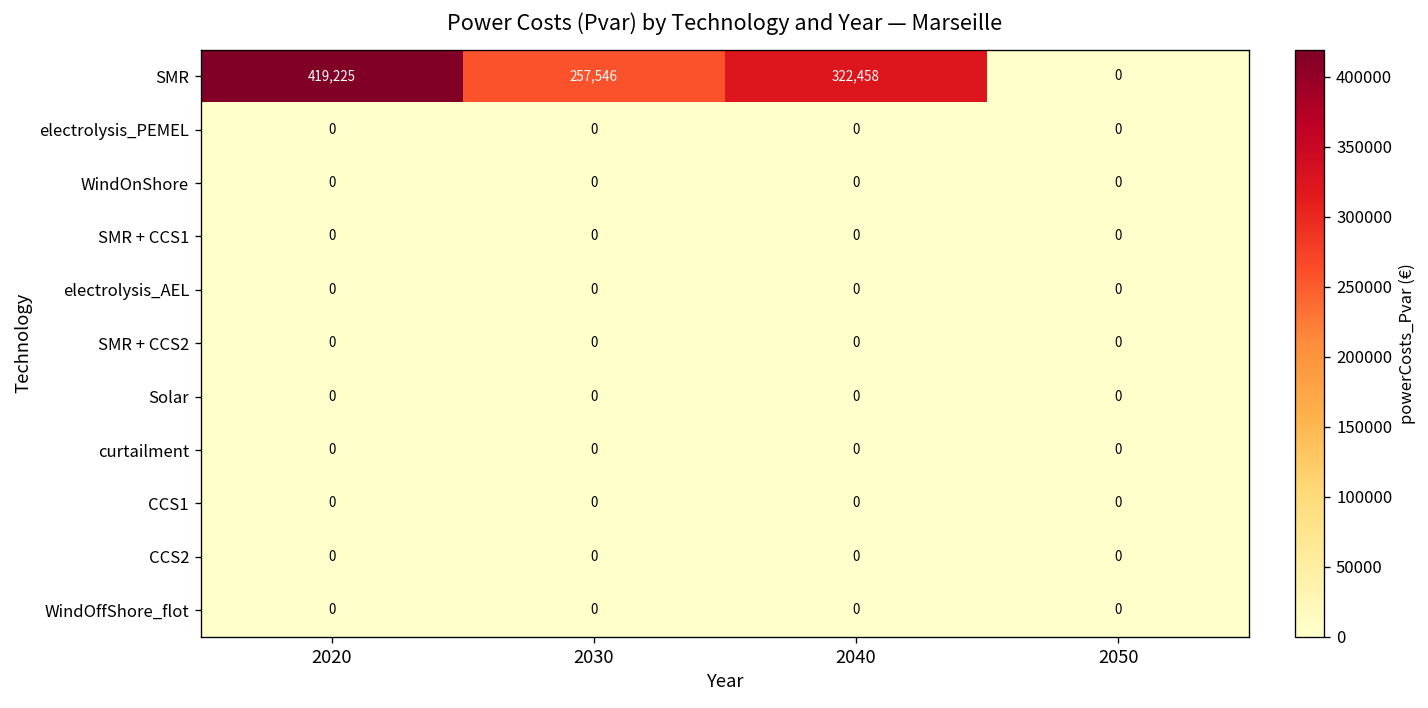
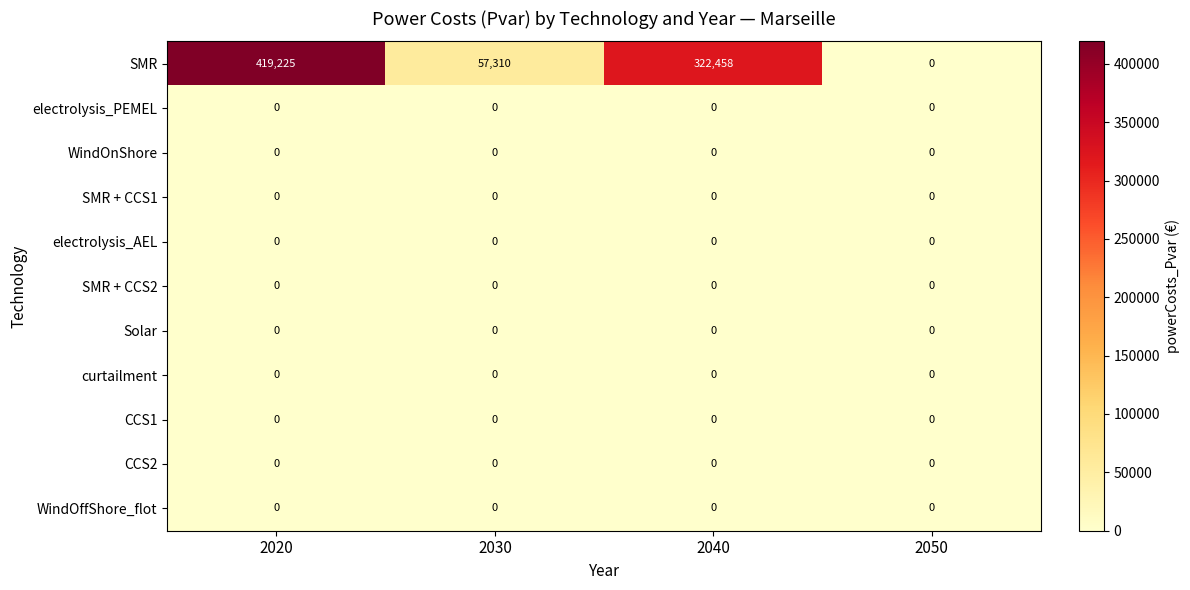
  {
    "SMR": {
      "2020": "419,225",
-     "2030": "257,546",
+     "2030": "57,310",
      "2040": "322,458",
      "2050": "0"
    },
    "electrolysis_PEMEL": {
      "2020": "0",
      "2030": "0",
      "2040": "0",
      "2050": "0"
    },
    "WindOnShore": {
      "2020": "0",
      "2030": "0",
      "2040": "0",
      "2050": "0"
    },
    "SMR + CCS1": {
      "2020": "0",
      "2030": "0",
      "2040": "0",
      "2050": "0"
    },
    "electrolysis_AEL": {
      "2020": "0",
      "2030": "0",
      "2040": "0",
      "2050": "0"
    },
    "SMR + CCS2": {
      "2020": "0",
      "2030": "0",
      "2040": "0",
      "2050": "0"
    },
    "Solar": {
      "2020": "0",
      "2030": "0",
      "2040": "0",
      "2050": "0"
    },
    "curtailment": {
      "2020": "0",
      "2030": "0",
      "2040": "0",
      "2050": "0"
    },
    "CCS1": {
      "2020": "0",
      "2030": "0",
      "2040": "0",
      "2050": "0"
    },
    "CCS2": {
      "2020": "0",
      "2030": "0",
      "2040": "0",
      "2050": "0"
    },
    "WindOffShore_flot": {
      "2020": "0",
      "2030": "0",
      "2040": "0",
      "2050": "0"
    }
  }
